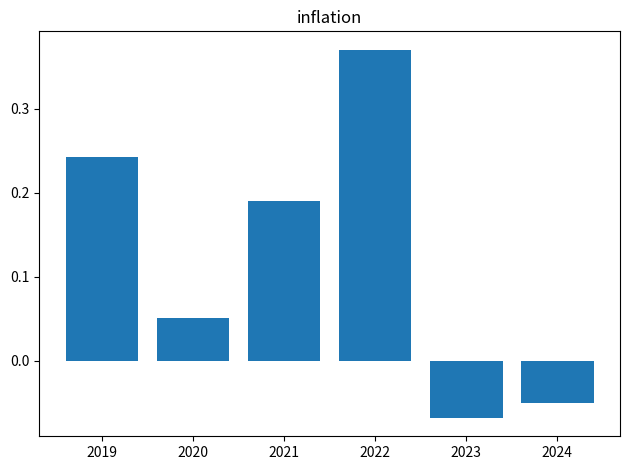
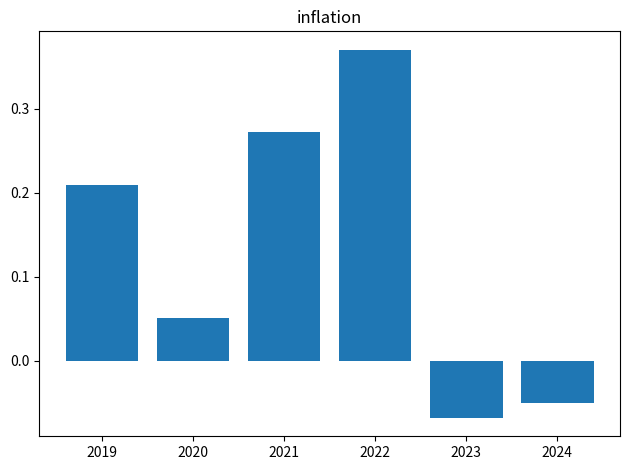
  {
-   "2019": 0.24,
+   "2019": 0.21,
    "2020": 0.05,
-   "2021": 0.19,
+   "2021": 0.27,
    "2022": 0.37,
    "2023": -0.07,
    "2024": -0.05
  }
